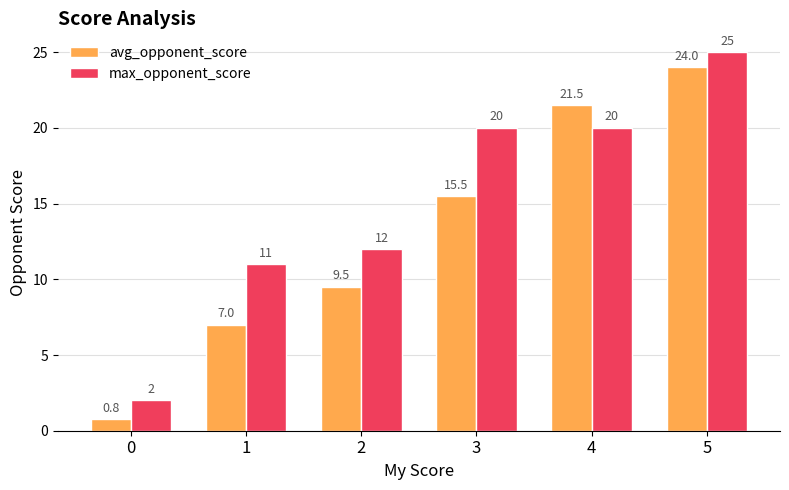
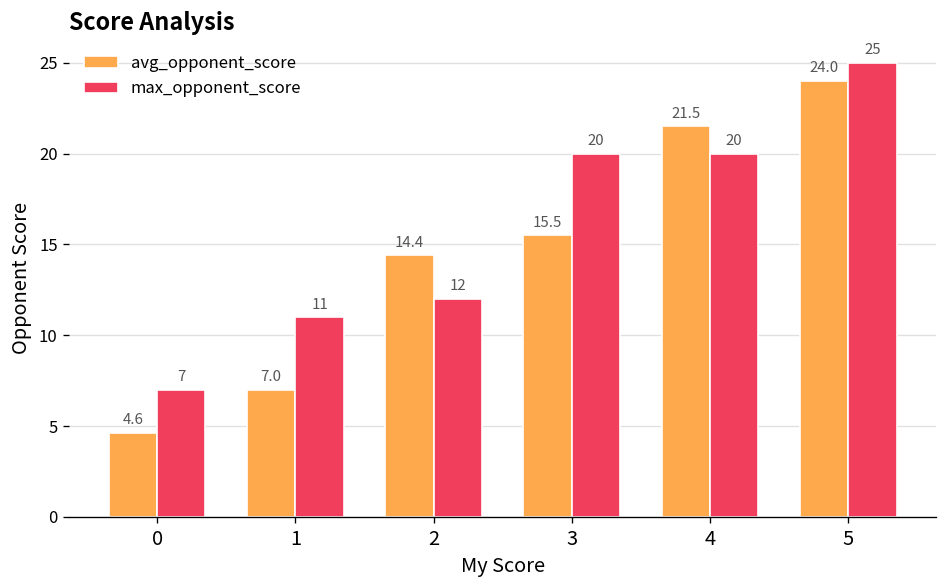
  {
    "avg_opponent_score": {
-     "0": 0.8,
+     "0": 4.6,
      "1": 7.0,
-     "2": 9.5,
+     "2": 14.4,
      "3": 15.5,
      "4": 21.5,
      "5": 24.0
    },
    "max_opponent_score": {
-     "0": 2,
+     "0": 7,
      "1": 11,
      "2": 12,
      "3": 20,
      "4": 20,
      "5": 25
    }
  }
